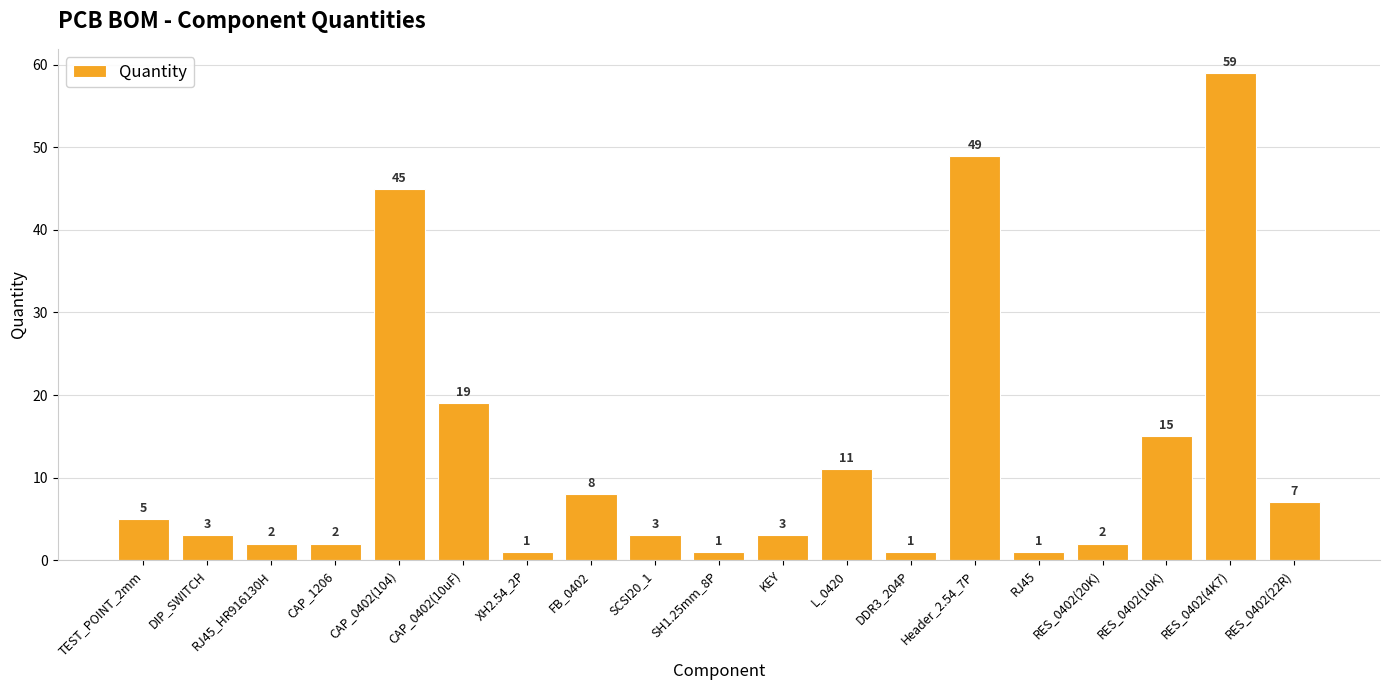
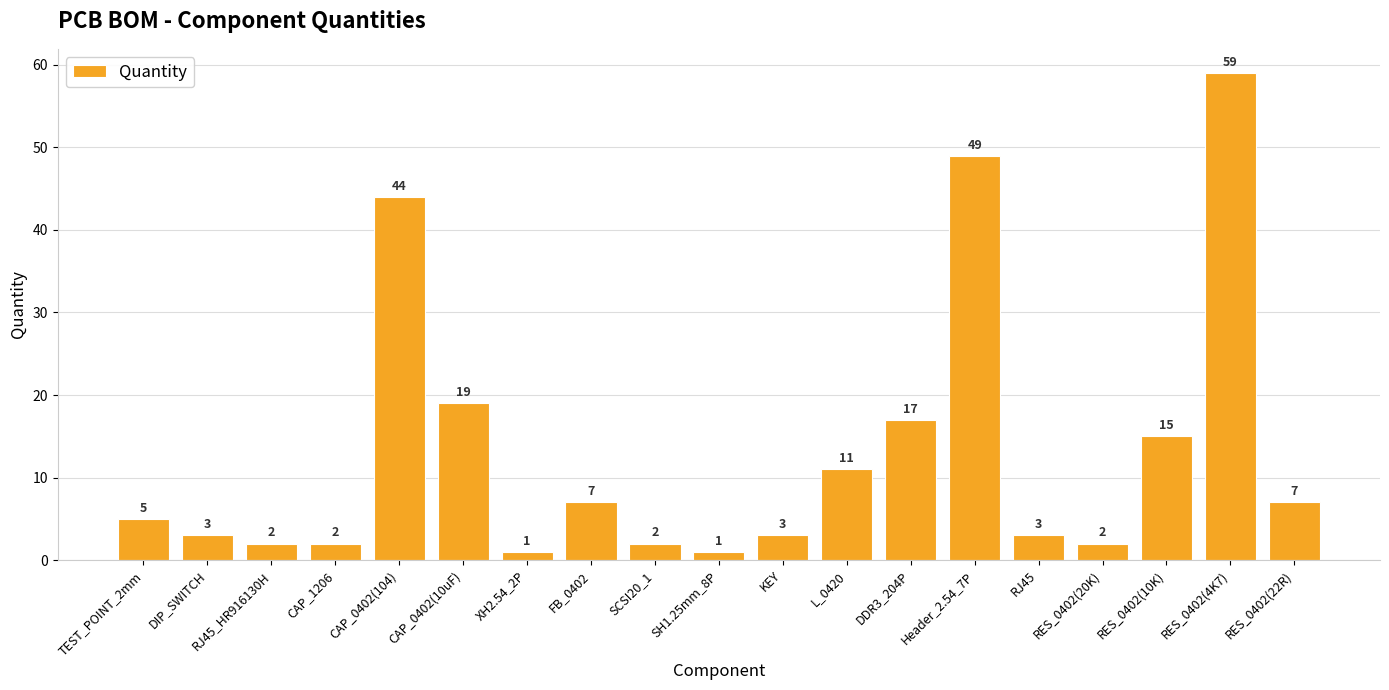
  {
    "TEST_POINT_2mm": 5,
    "DIP_SWITCH": 3,
    "RJ45_HR916130H": 2,
    "CAP_1206": 2,
-   "CAP_0402(104)": 45,
+   "CAP_0402(104)": 44,
    "CAP_0402(10uF)": 19,
    "XH2.54_2P": 1,
-   "FB_0402": 8,
-   "SCSI20_1": 3,
+   "FB_0402": 7,
+   "SCSI20_1": 2,
    "SH1.25mm_8P": 1,
    "KEY": 3,
    "L_0420": 11,
-   "DDR3_204P": 1,
+   "DDR3_204P": 17,
    "Header_2.54_7P": 49,
-   "RJ45": 1,
+   "RJ45": 3,
    "RES_0402(20K)": 2,
    "RES_0402(10K)": 15,
    "RES_0402(4K7)": 59,
    "RES_0402(22R)": 7
  }
